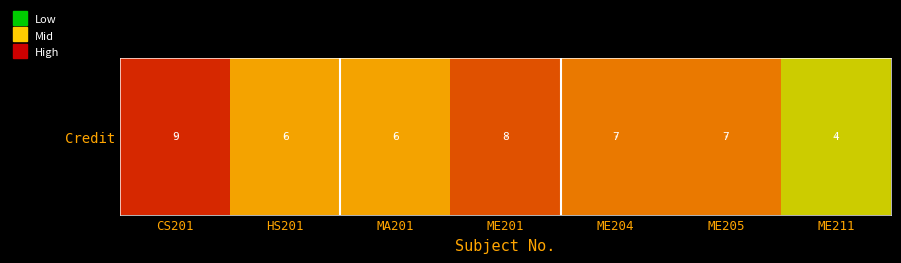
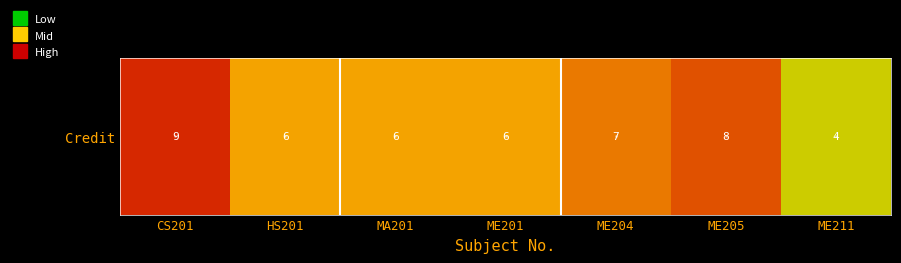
  {
    "Credit": {
-     "ME201": 8,
-     "ME205": 7
+     "ME201": 6,
+     "ME205": 8
    }
  }
